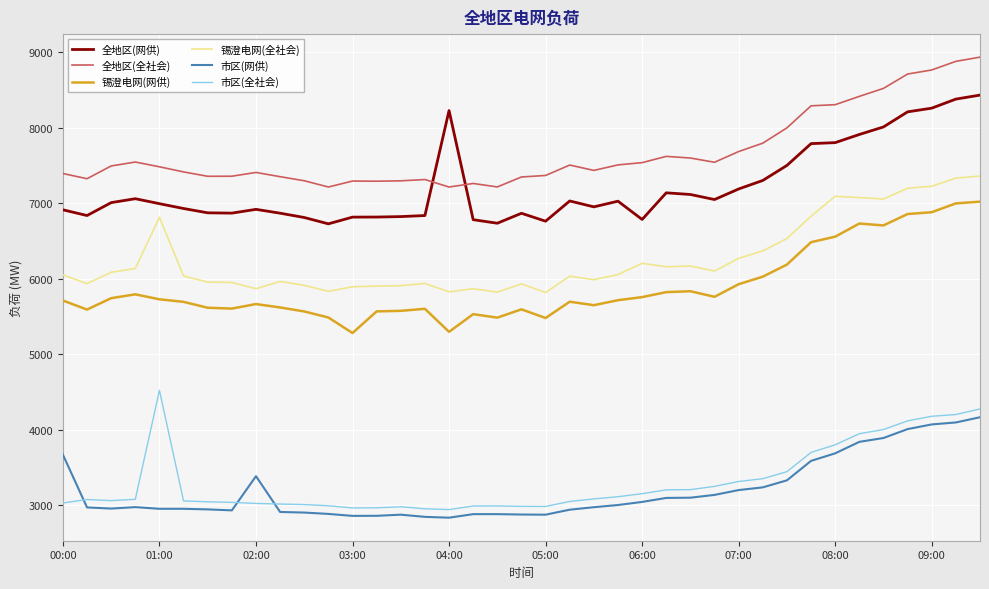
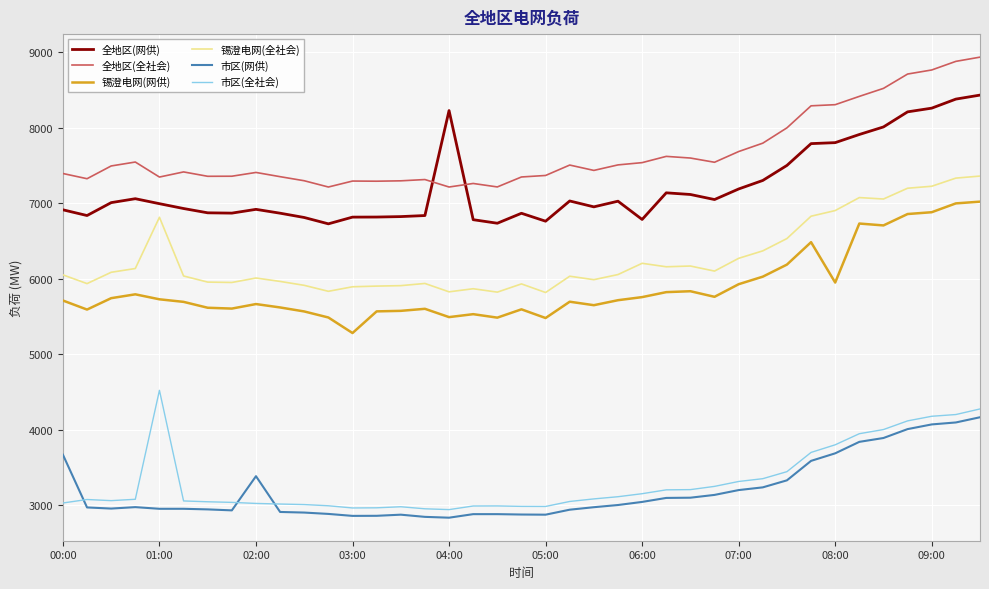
  {
    "全地区(网供)": {
      "00:00": 6900,
      "01:00": 7000,
      "02:00": 6900,
      "03:00": 6800,
      "04:00": 8200,
      "05:00": 6800,
      "06:00": 6800,
      "07:00": 7200,
      "08:00": 7800,
      "09:00": 8300
    },
    "全地区(全社会)": {
      "00:00": 7400,
-     "01:00": 7500,
+     "01:00": 7300,
      "02:00": 7400,
      "03:00": 7300,
      "04:00": 7200,
      "05:00": 7400,
      "06:00": 7500,
      "07:00": 7700,
      "08:00": 8300,
      "09:00": 8800
    },
    "锡澄电网(网供)": {
      "00:00": 5700,
      "01:00": 5700,
      "02:00": 5700,
      "03:00": 5300,
-     "04:00": 5300,
+     "04:00": 5500,
      "05:00": 5500,
      "06:00": 5800,
      "07:00": 5900,
-     "08:00": 6600,
+     "08:00": 5900,
      "09:00": 6900
    },
    "锡澄电网(全社会)": {
      "00:00": 6100,
      "01:00": 6800,
-     "02:00": 5900,
+     "02:00": 6000,
      "03:00": 5900,
      "04:00": 5800,
      "05:00": 5800,
      "06:00": 6200,
      "07:00": 6300,
-     "08:00": 7100,
+     "08:00": 6900,
      "09:00": 7200
    },
    "市区(网供)": {
      "00:00": 3700,
      "01:00": 3000,
      "02:00": 3400,
      "03:00": 2900,
      "04:00": 2800,
      "05:00": 2900,
      "06:00": 3000,
      "07:00": 3200,
      "08:00": 3700,
      "09:00": 4100
    },
    "市区(全社会)": {
      "00:00": 3000,
      "01:00": 4500,
      "02:00": 3000,
      "03:00": 3000,
      "04:00": 2900,
      "05:00": 3000,
      "06:00": 3200,
      "07:00": 3300,
      "08:00": 3800,
      "09:00": 4200
    }
  }
